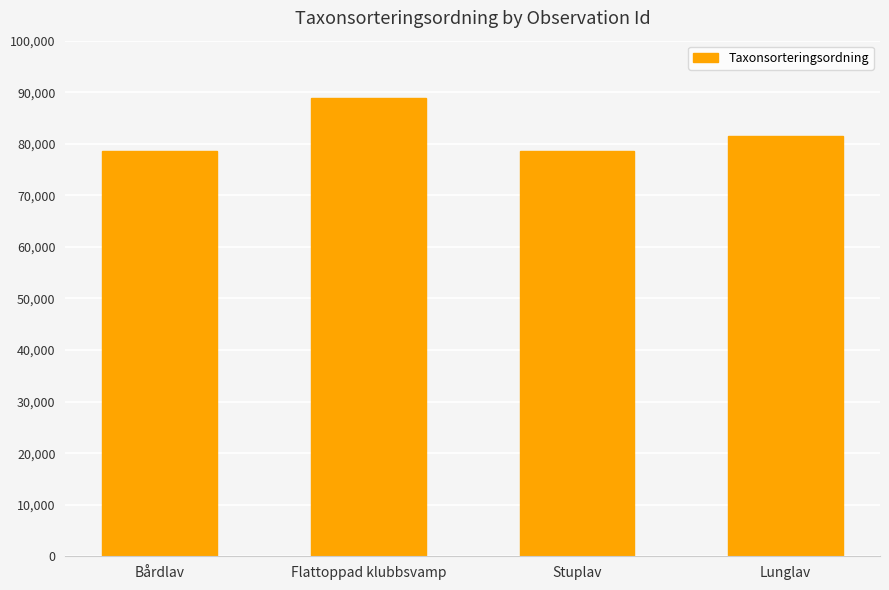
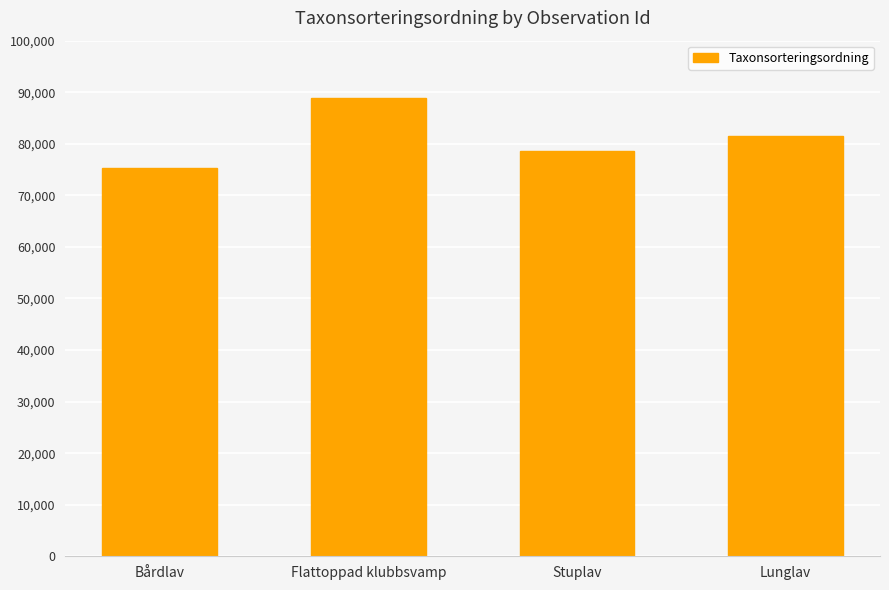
  {
-   "Bårdlav": "79,000",
+   "Bårdlav": "75,000",
    "Flattoppad klubbsvamp": "89,000",
    "Stuplav": "79,000",
    "Lunglav": "82,000"
  }
